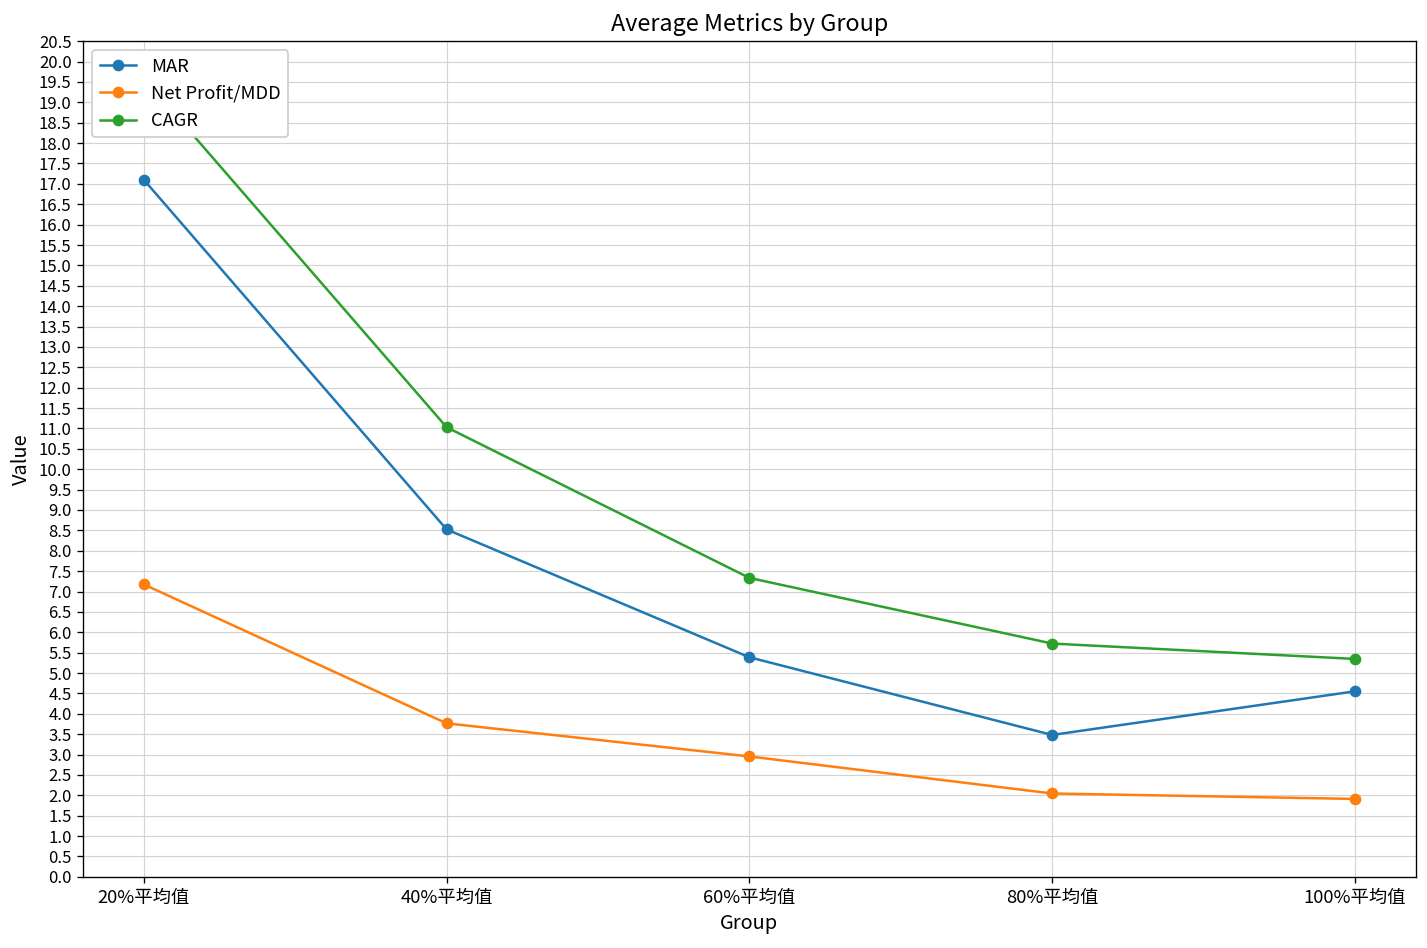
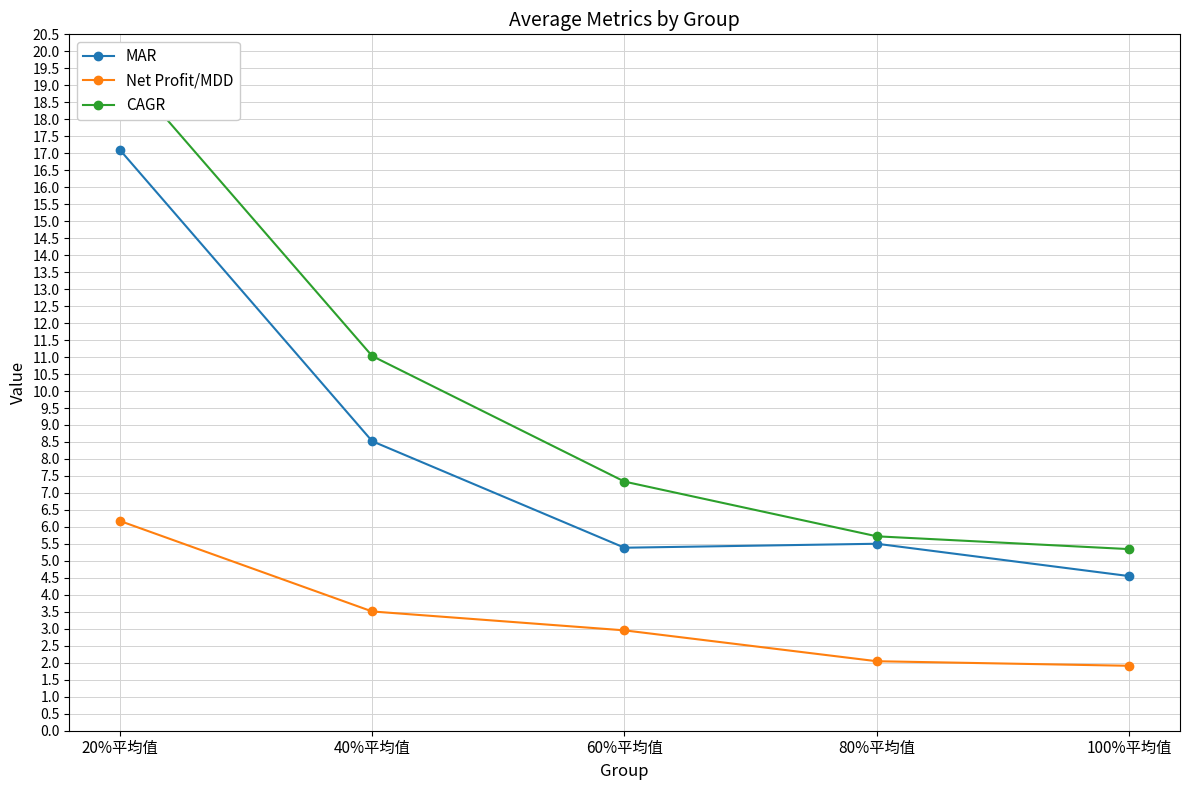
  {
    "MAR": {
      "20%平均值": 17.1,
      "40%平均值": 8.5,
      "60%平均值": 5.4,
-     "80%平均值": 3.5,
+     "80%平均值": 5.5,
      "100%平均值": 4.6
    },
    "Net Profit/MDD": {
-     "20%平均值": 7.2,
-     "40%平均值": 3.8,
+     "20%平均值": 6.2,
+     "40%平均值": 3.5,
      "60%平均值": 3.0,
      "80%平均值": 2.0,
      "100%平均值": 1.9
    },
    "CAGR": {
      "40%平均值": 11.0,
      "60%平均值": 7.3,
      "80%平均值": 5.7,
      "100%平均值": 5.3
    }
  }
